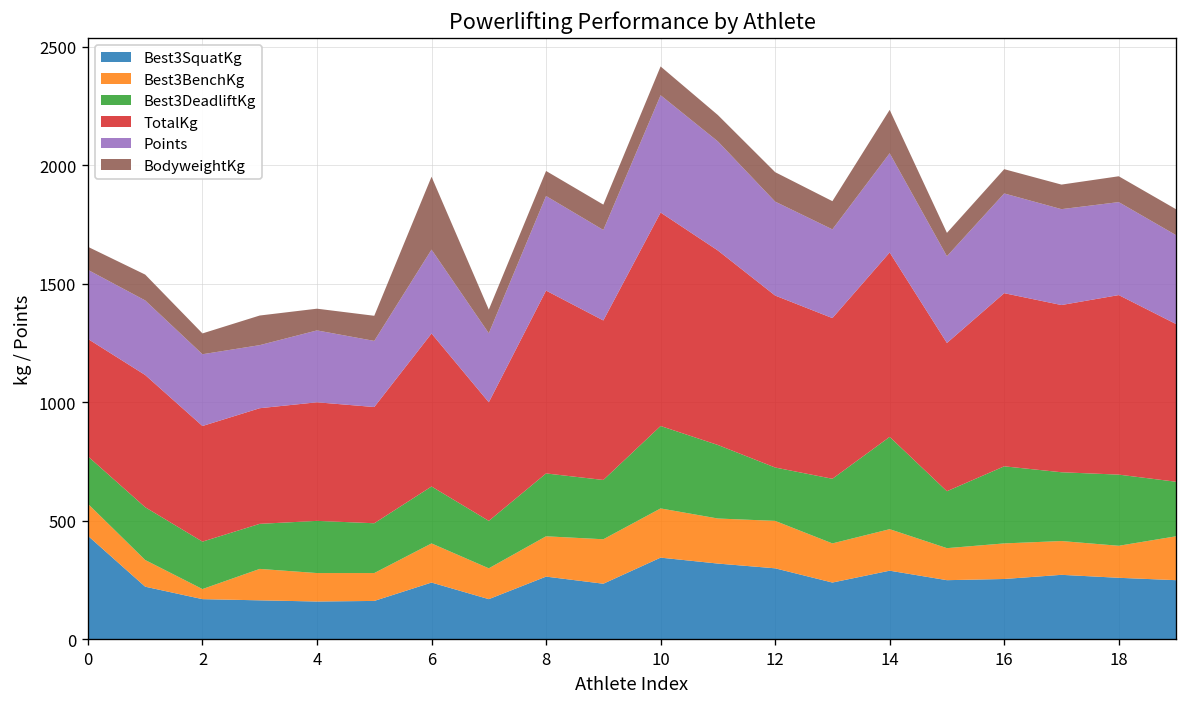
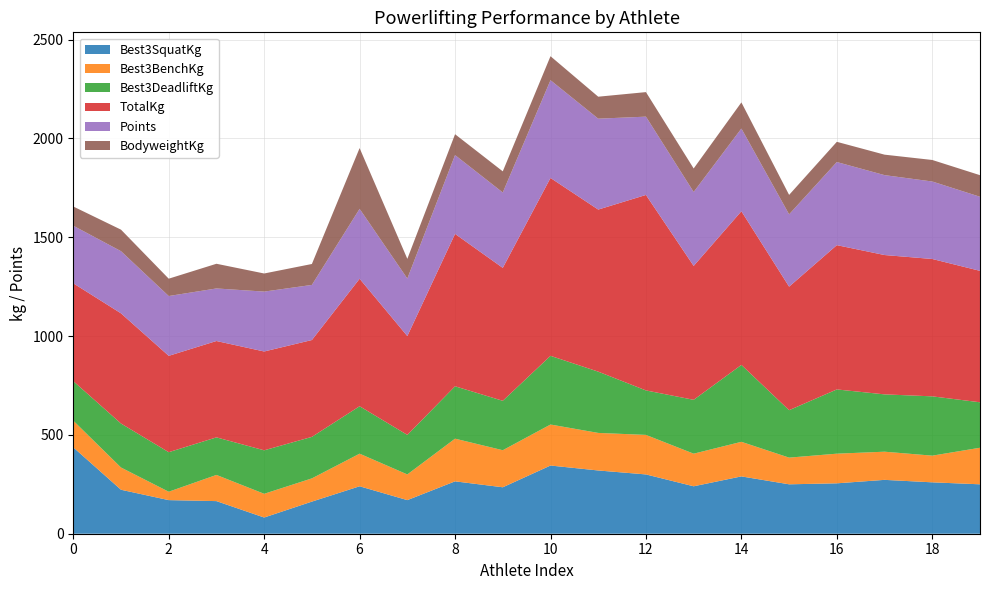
  {
    "Best3SquatKg": {
      "0": 440,
      "2": 170,
-     "4": 160,
+     "4": 80,
      "6": 240,
      "8": 270,
      "10": 350,
      "12": 300,
      "14": 290,
      "16": 260,
      "18": 260
    },
    "Best3BenchKg": {
      "0": 140,
      "2": 40,
      "4": 120,
      "6": 170,
-     "8": 170,
+     "8": 220,
      "10": 210,
      "12": 200,
      "14": 180,
      "16": 150,
      "18": 140
    },
    "Best3DeadliftKg": {
      "0": 200,
      "2": 200,
      "4": 220,
      "6": 240,
      "8": 270,
      "10": 350,
      "12": 230,
      "14": 390,
      "16": 330,
      "18": 300
    },
    "TotalKg": {
      "0": 500,
      "2": 490,
      "4": 500,
      "6": 650,
      "8": 770,
      "10": 900,
-     "12": 730,
+     "12": 990,
      "14": 780,
      "16": 730,
-     "18": 760
+     "18": 700
    },
    "Points": {
      "0": 290,
      "2": 300,
      "4": 300,
      "6": 350,
      "8": 400,
      "10": 490,
      "12": 400,
      "14": 420,
      "16": 420,
      "18": 390
    },
    "BodyweightKg": {
      "0": 100,
      "2": 90,
      "4": 90,
      "6": 310,
      "8": 110,
      "10": 120,
      "12": 120,
-     "14": 180,
+     "14": 130,
      "16": 100,
      "18": 110
    }
  }
